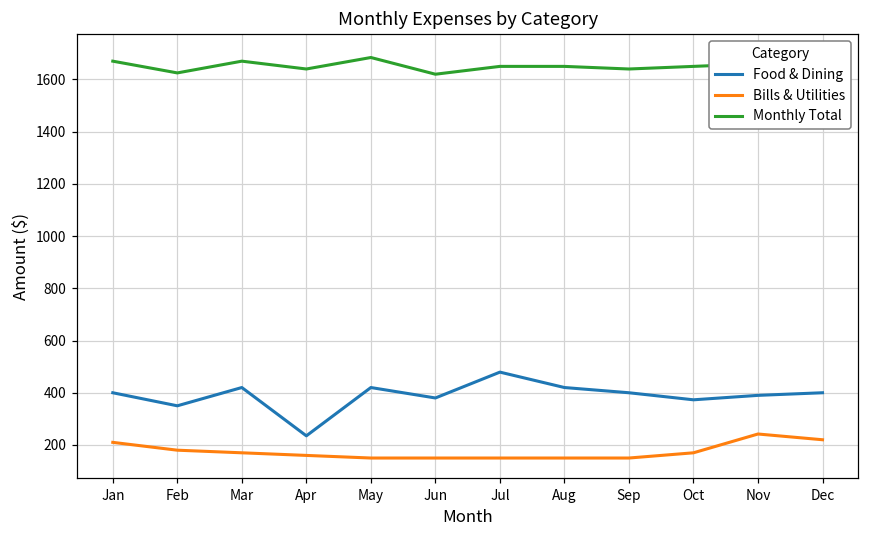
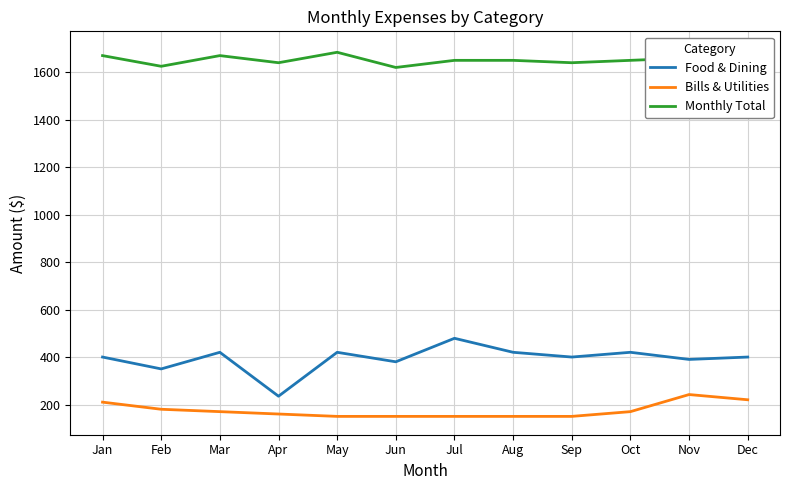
  {
    "Food & Dining": {
      "Jan": 400,
      "Feb": 350,
      "Mar": 420,
      "Apr": 240,
      "May": 420,
      "Jun": 380,
      "Jul": 480,
      "Aug": 420,
      "Sep": 400,
-     "Oct": 370,
+     "Oct": 420,
      "Nov": 390,
      "Dec": 400
    },
    "Bills & Utilities": {
      "Jan": 210,
      "Feb": 180,
      "Mar": 170,
      "Apr": 160,
      "May": 150,
      "Jun": 150,
      "Jul": 150,
      "Aug": 150,
      "Sep": 150,
      "Oct": 170,
      "Nov": 240,
      "Dec": 220
    },
    "Monthly Total": {
      "Jan": 1670,
      "Feb": 1630,
      "Mar": 1670,
      "Apr": 1640,
      "May": 1680,
      "Jun": 1620,
      "Jul": 1650,
      "Aug": 1650,
      "Sep": 1640,
      "Oct": 1650
    }
  }
